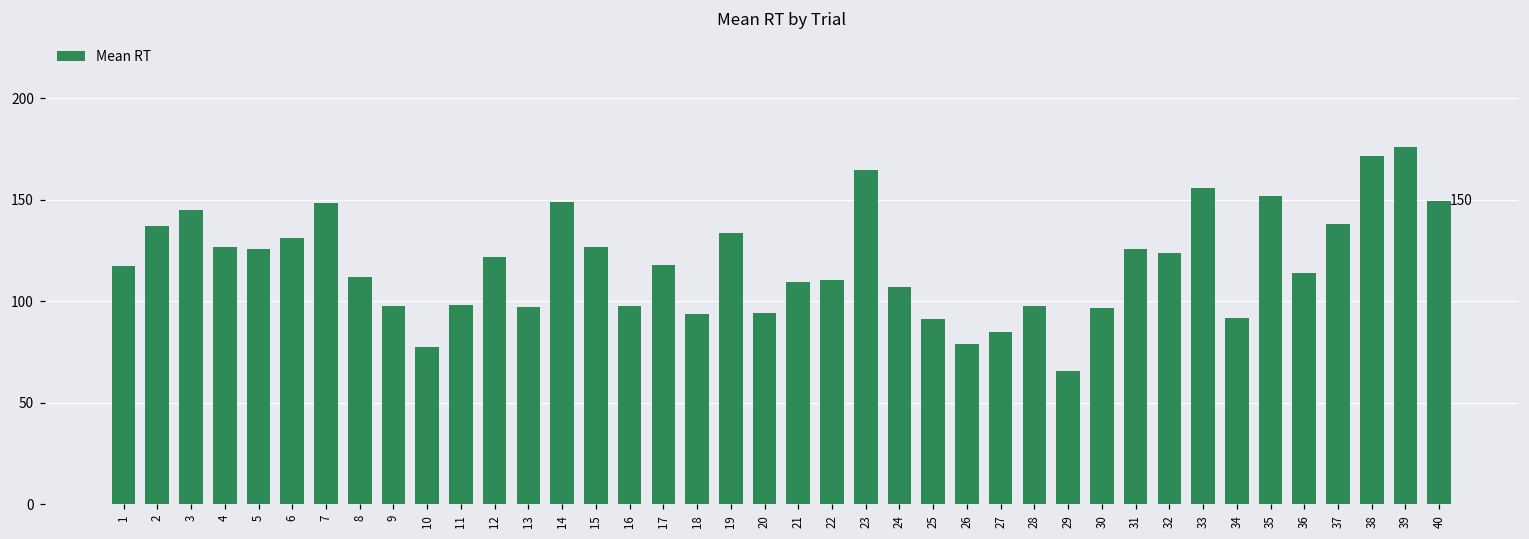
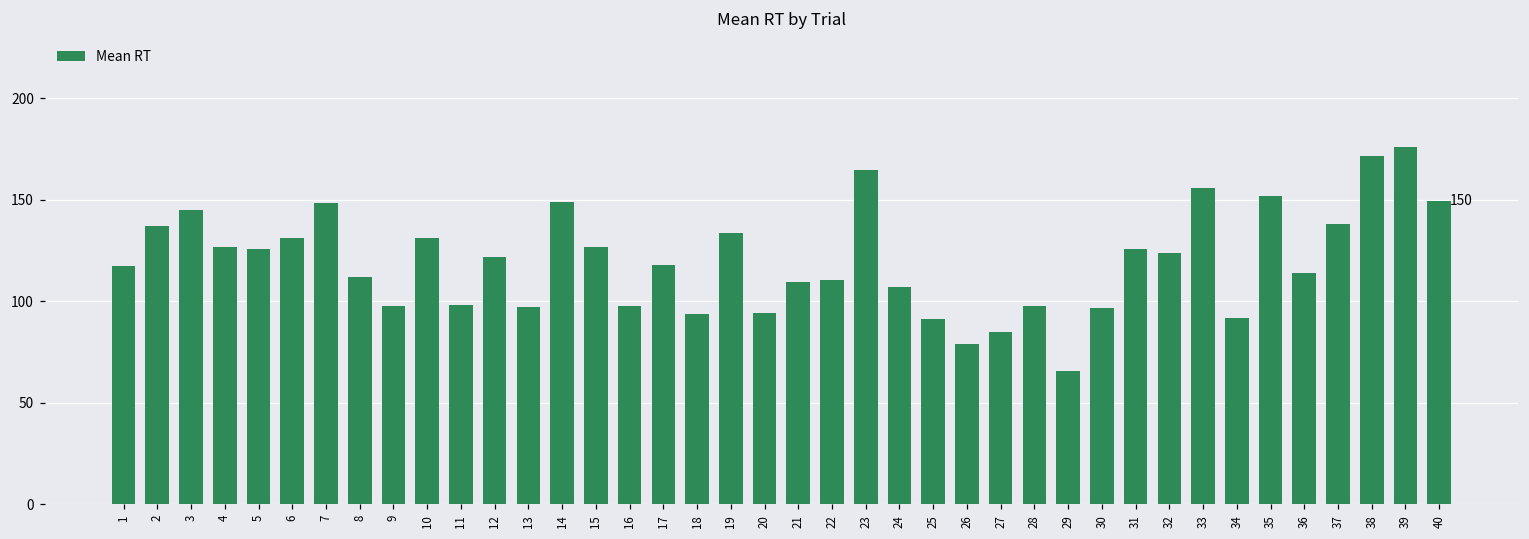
  {
    "1": 118,
    "2": 137,
    "3": 145,
    "4": 127,
    "5": 126,
    "6": 131,
    "7": 149,
    "8": 112,
    "9": 98,
-   "10": 78,
+   "10": 131,
    "11": 98,
    "12": 122,
    "13": 97,
    "14": 149,
    "15": 127,
    "16": 98,
    "17": 118,
    "18": 94,
    "19": 134,
    "20": 94,
    "21": 110,
    "22": 111,
    "23": 165,
    "24": 107,
    "25": 91,
    "26": 79,
    "27": 85,
    "28": 98,
    "29": 66,
    "30": 97,
    "31": 126,
    "32": 124,
    "33": 156,
    "34": 92,
    "35": 152,
    "36": 114,
    "37": 138,
    "38": 171,
    "39": 176
  }
